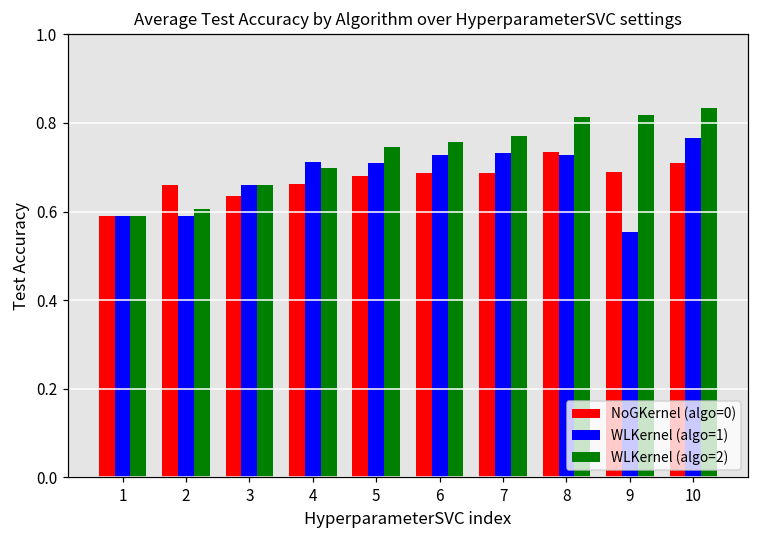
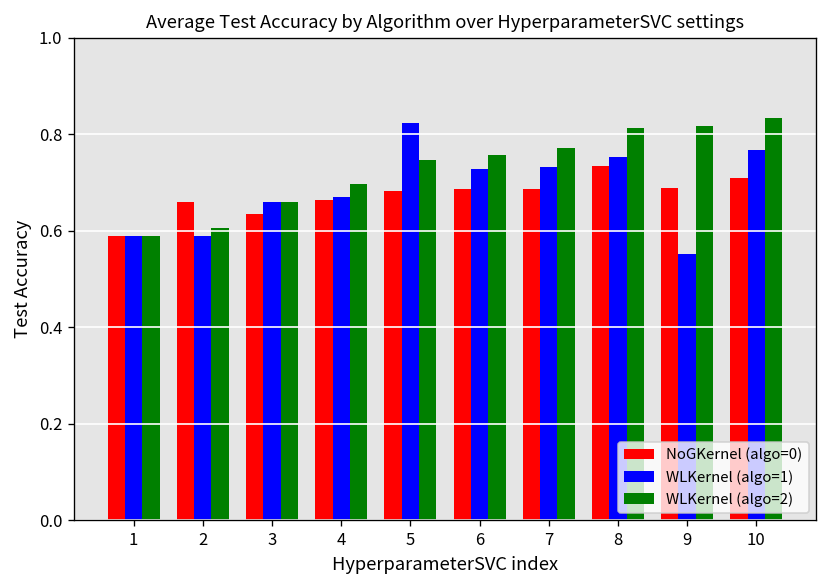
  {
    "NoGKernel (algo=0)": {
      "1": 0.59,
      "2": 0.66,
      "3": 0.64,
      "4": 0.66,
      "5": 0.68,
      "6": 0.69,
      "7": 0.69,
      "8": 0.73,
      "9": 0.69,
      "10": 0.71
    },
    "WLKernel (algo=1)": {
      "1": 0.59,
      "2": 0.59,
      "3": 0.66,
-     "4": 0.71,
-     "5": 0.71,
+     "4": 0.67,
+     "5": 0.82,
      "6": 0.73,
      "7": 0.73,
-     "8": 0.73,
+     "8": 0.75,
      "9": 0.55,
      "10": 0.77
    },
    "WLKernel (algo=2)": {
      "1": 0.59,
      "2": 0.61,
      "3": 0.66,
      "4": 0.70,
      "5": 0.75,
      "6": 0.76,
      "7": 0.77,
      "8": 0.81,
      "9": 0.82,
      "10": 0.83
    }
  }
